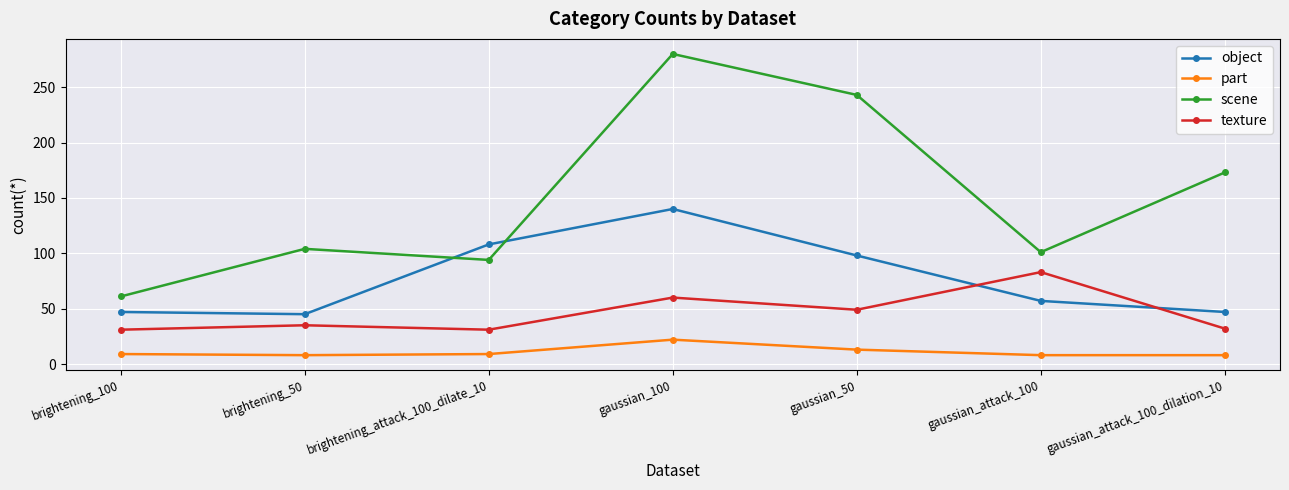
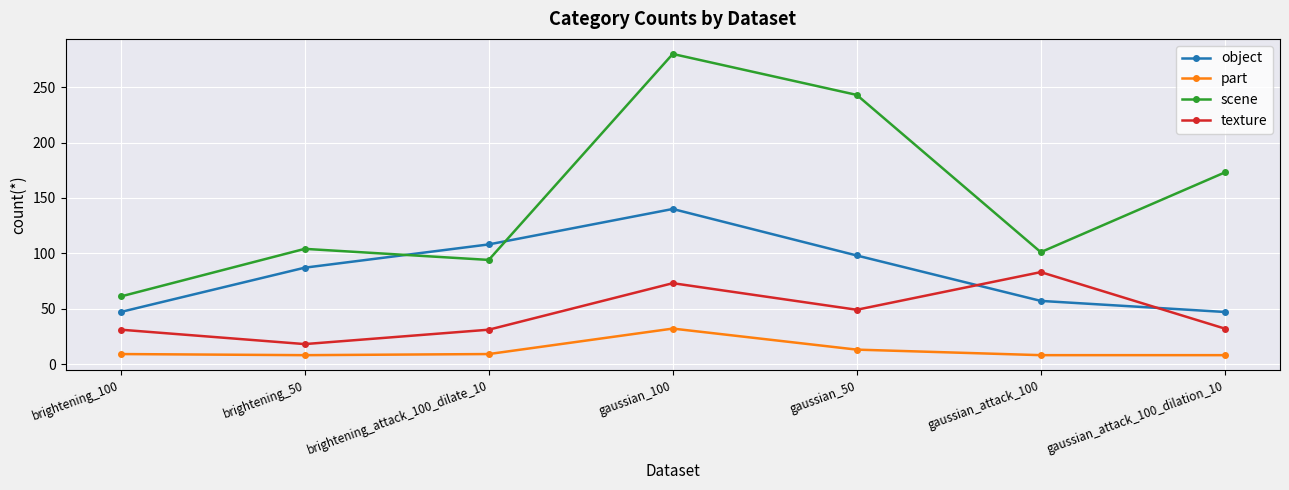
  {
    "object": {
      "brightening_100": 47,
-     "brightening_50": 45,
+     "brightening_50": 87,
      "brightening_attack_100_dilate_10": 108,
      "gaussian_100": 140,
      "gaussian_50": 98,
      "gaussian_attack_100": 57,
      "gaussian_attack_100_dilation_10": 47
    },
    "part": {
      "brightening_100": 9,
      "brightening_50": 8,
      "brightening_attack_100_dilate_10": 9,
-     "gaussian_100": 22,
+     "gaussian_100": 32,
      "gaussian_50": 13,
      "gaussian_attack_100": 8,
      "gaussian_attack_100_dilation_10": 8
    },
    "scene": {
      "brightening_100": 61,
      "brightening_50": 104,
      "brightening_attack_100_dilate_10": 94,
      "gaussian_100": 280,
      "gaussian_50": 243,
      "gaussian_attack_100": 101,
      "gaussian_attack_100_dilation_10": 173
    },
    "texture": {
      "brightening_100": 31,
-     "brightening_50": 35,
+     "brightening_50": 18,
      "brightening_attack_100_dilate_10": 31,
-     "gaussian_100": 60,
+     "gaussian_100": 73,
      "gaussian_50": 49,
      "gaussian_attack_100": 83,
      "gaussian_attack_100_dilation_10": 32
    }
  }
